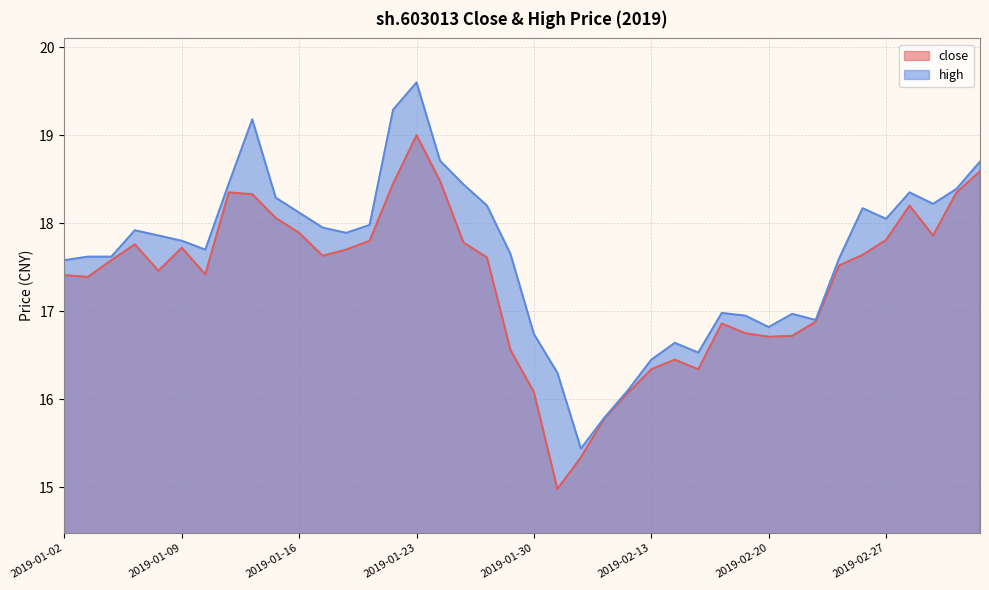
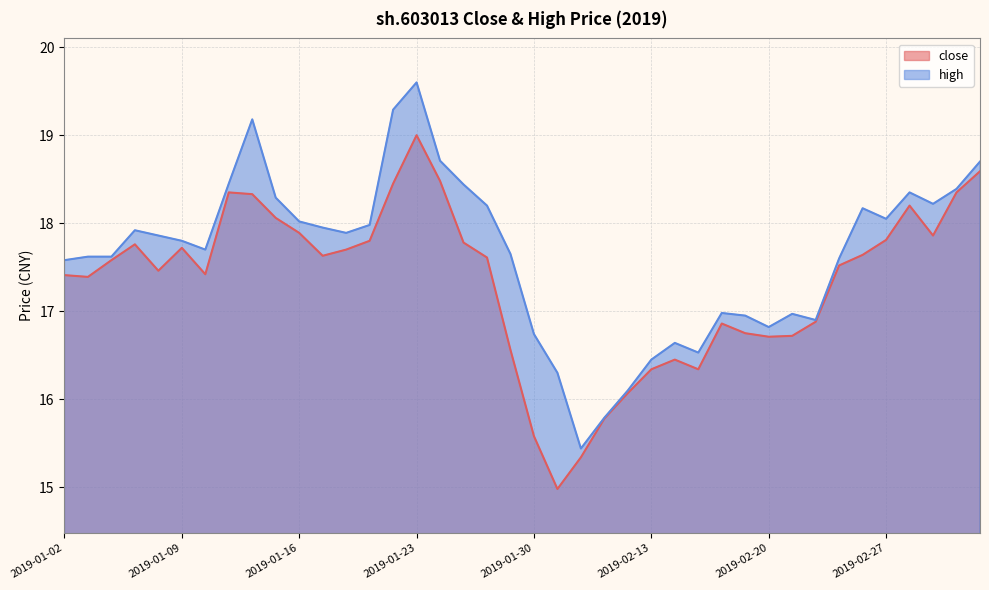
  {
    "close": {
      "2019-01-02": 17.4,
      "2019-01-09": 17.7,
      "2019-01-16": 17.9,
      "2019-01-23": 19.0,
-     "2019-01-30": 16.1,
+     "2019-01-30": 15.6,
      "2019-02-13": 16.3,
      "2019-02-20": 16.7,
      "2019-02-27": 17.8
    },
    "high": {
      "2019-01-02": 17.6,
      "2019-01-09": 17.8,
-     "2019-01-16": 18.1,
+     "2019-01-16": 18.0,
      "2019-01-23": 19.6,
      "2019-01-30": 16.7,
      "2019-02-13": 16.5,
      "2019-02-20": 16.8,
      "2019-02-27": 18.1
    }
  }
